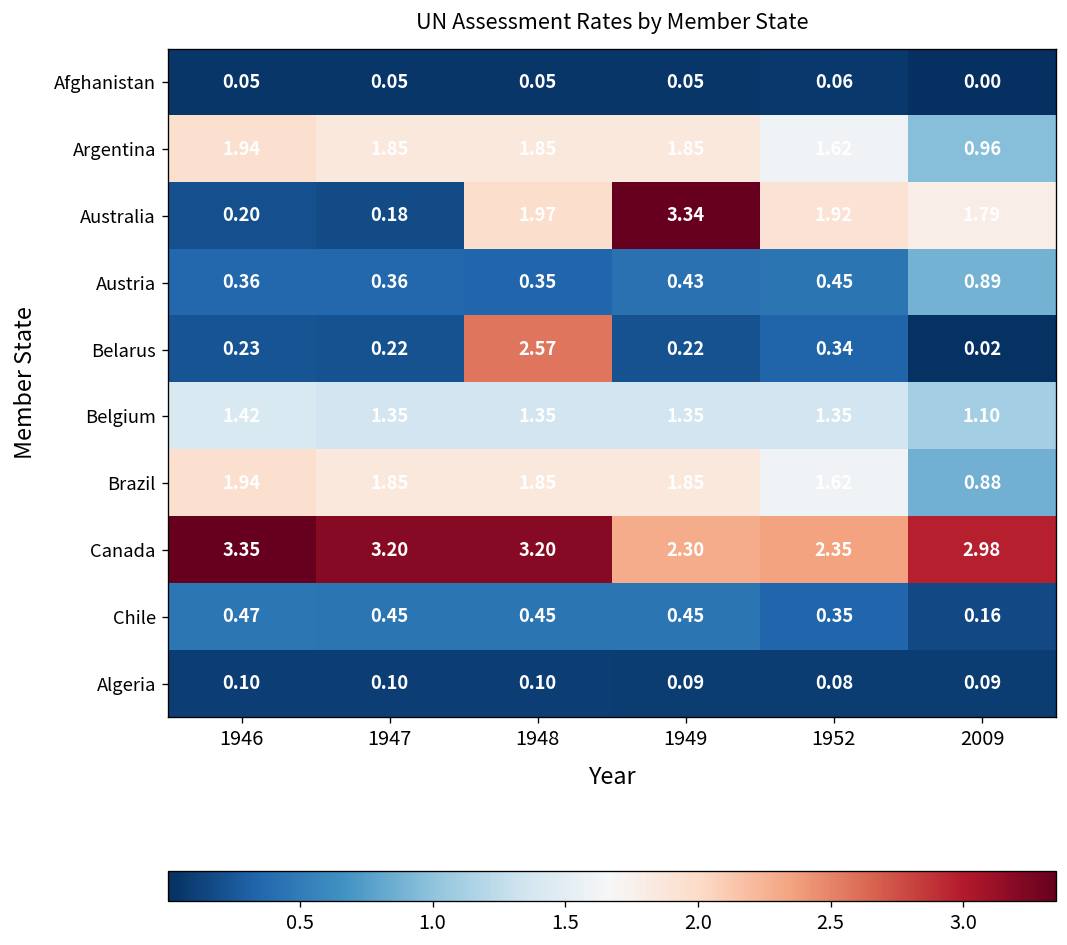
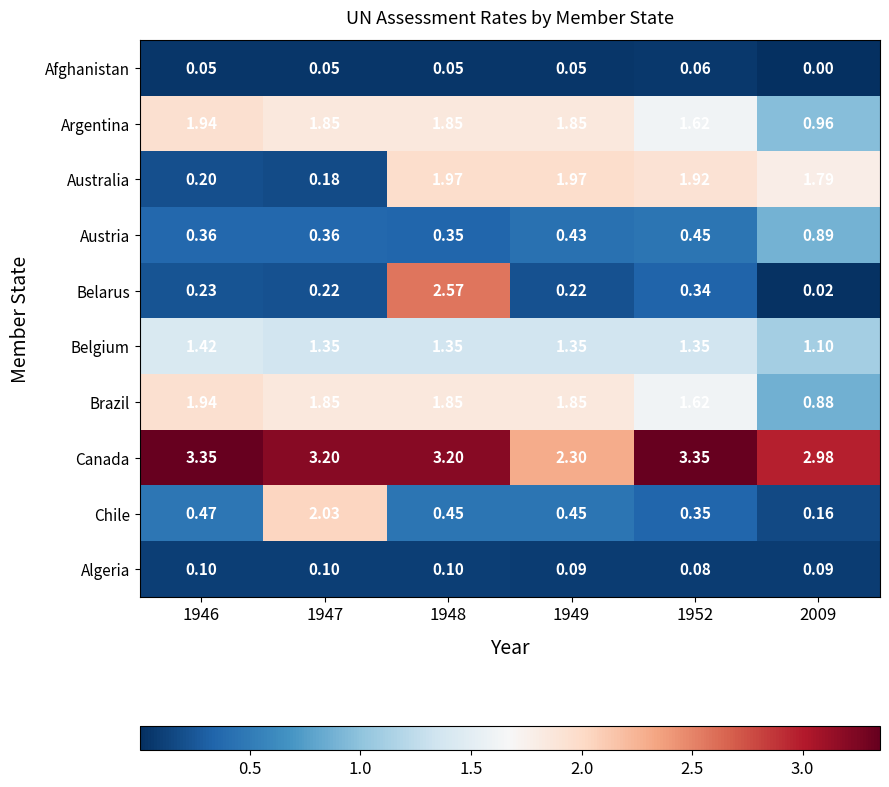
  {
    "Afghanistan": {
      "1946": 0.05,
      "1947": 0.05,
      "1948": 0.05,
      "1949": 0.05,
      "1952": 0.06,
      "2009": 0.00
    },
    "Argentina": {
      "2009": 0.96
    },
    "Australia": {
      "1946": 0.20,
      "1947": 0.18,
      "1948": 1.97,
-     "1949": 3.34
+     "1949": 1.97
    },
    "Austria": {
      "1946": 0.36,
      "1947": 0.36,
      "1948": 0.35,
      "1949": 0.43,
      "1952": 0.45,
      "2009": 0.89
    },
    "Belarus": {
      "1946": 0.23,
      "1947": 0.22,
      "1948": 2.57,
      "1949": 0.22,
      "1952": 0.34,
      "2009": 0.02
    },
    "Belgium": {
      "2009": 1.10
    },
    "Brazil": {
      "2009": 0.88
    },
    "Canada": {
      "1946": 3.35,
      "1947": 3.20,
      "1948": 3.20,
      "1949": 2.30,
-     "1952": 2.35,
+     "1952": 3.35,
      "2009": 2.98
    },
    "Chile": {
      "1946": 0.47,
-     "1947": 0.45,
+     "1947": 2.03,
      "1948": 0.45,
      "1949": 0.45,
      "1952": 0.35,
      "2009": 0.16
    },
    "Algeria": {
      "1946": 0.10,
      "1947": 0.10,
      "1948": 0.10,
      "1949": 0.09,
      "1952": 0.08,
      "2009": 0.09
    }
  }
